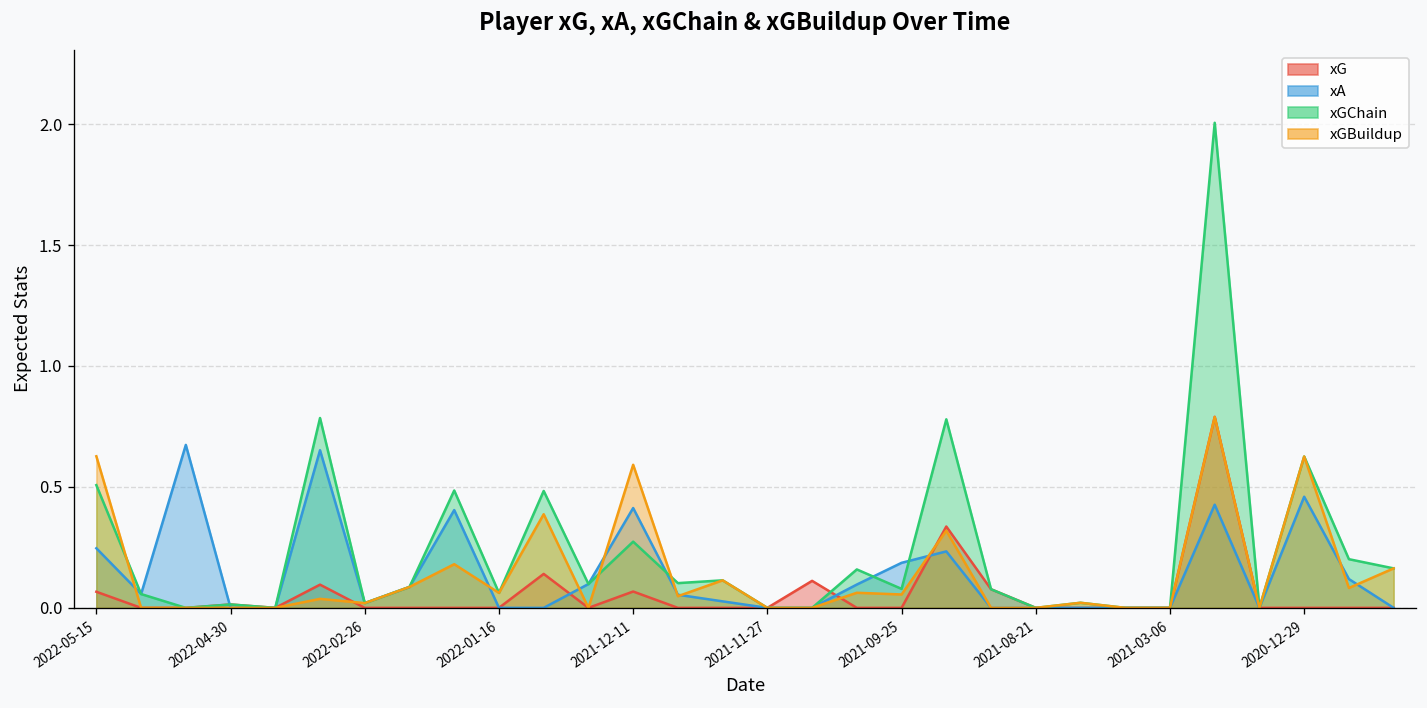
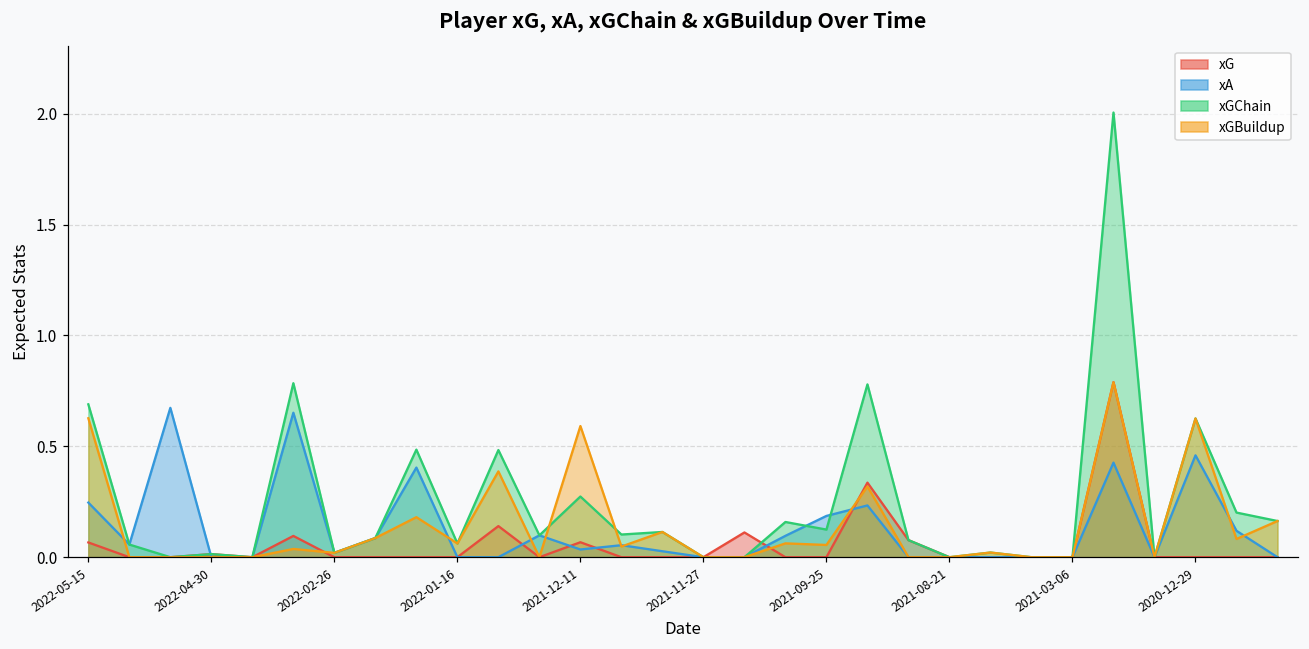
  {
    "xA": {
      "2022-05-15": 0.25,
-     "2021-12-11": 0.41,
+     "2021-12-11": 0.03,
      "2021-09-25": 0.19,
      "2020-12-29": 0.46
    },
    "xGChain": {
-     "2022-05-15": 0.51,
+     "2022-05-15": 0.69,
      "2021-12-11": 0.27,
-     "2021-09-25": 0.08
+     "2021-09-25": 0.12
    }
  }
